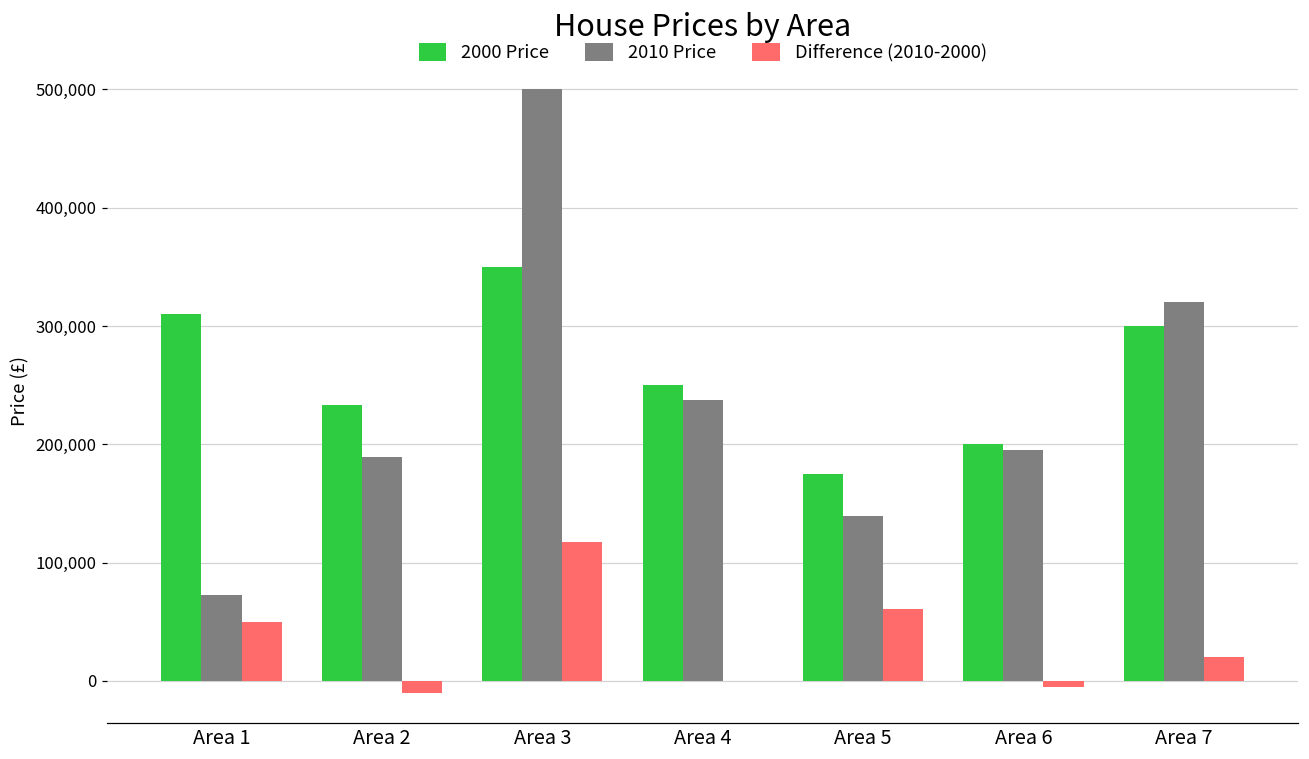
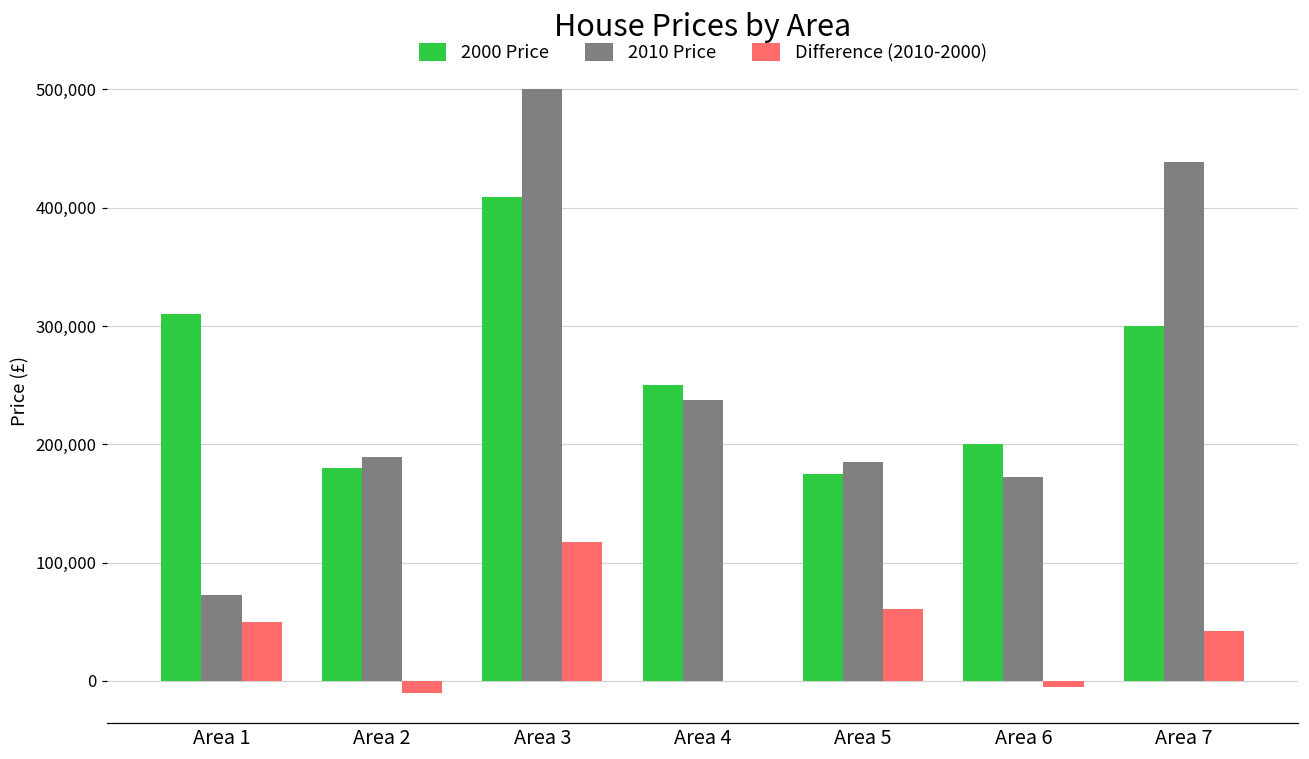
  {
    "2000 Price": {
      "Area 1": "310,000",
-     "Area 2": "233,000",
-     "Area 3": "350,000",
+     "Area 2": "180,000",
+     "Area 3": "409,000",
      "Area 4": "250,000",
      "Area 5": "175,000",
      "Area 6": "200,000",
      "Area 7": "300,000"
    },
    "2010 Price": {
      "Area 1": "73,000",
      "Area 2": "189,000",
      "Area 3": "500,000",
      "Area 4": "237,000",
-     "Area 5": "140,000",
-     "Area 6": "195,000",
-     "Area 7": "320,000"
+     "Area 5": "185,000",
+     "Area 6": "173,000",
+     "Area 7": "439,000"
    },
    "Difference (2010-2000)": {
      "Area 1": "50,000",
      "Area 2": "-10,000",
      "Area 3": "117,000",
      "Area 4": "0",
      "Area 5": "60,000",
      "Area 6": "-5,000",
-     "Area 7": "20,000"
+     "Area 7": "42,000"
    }
  }
